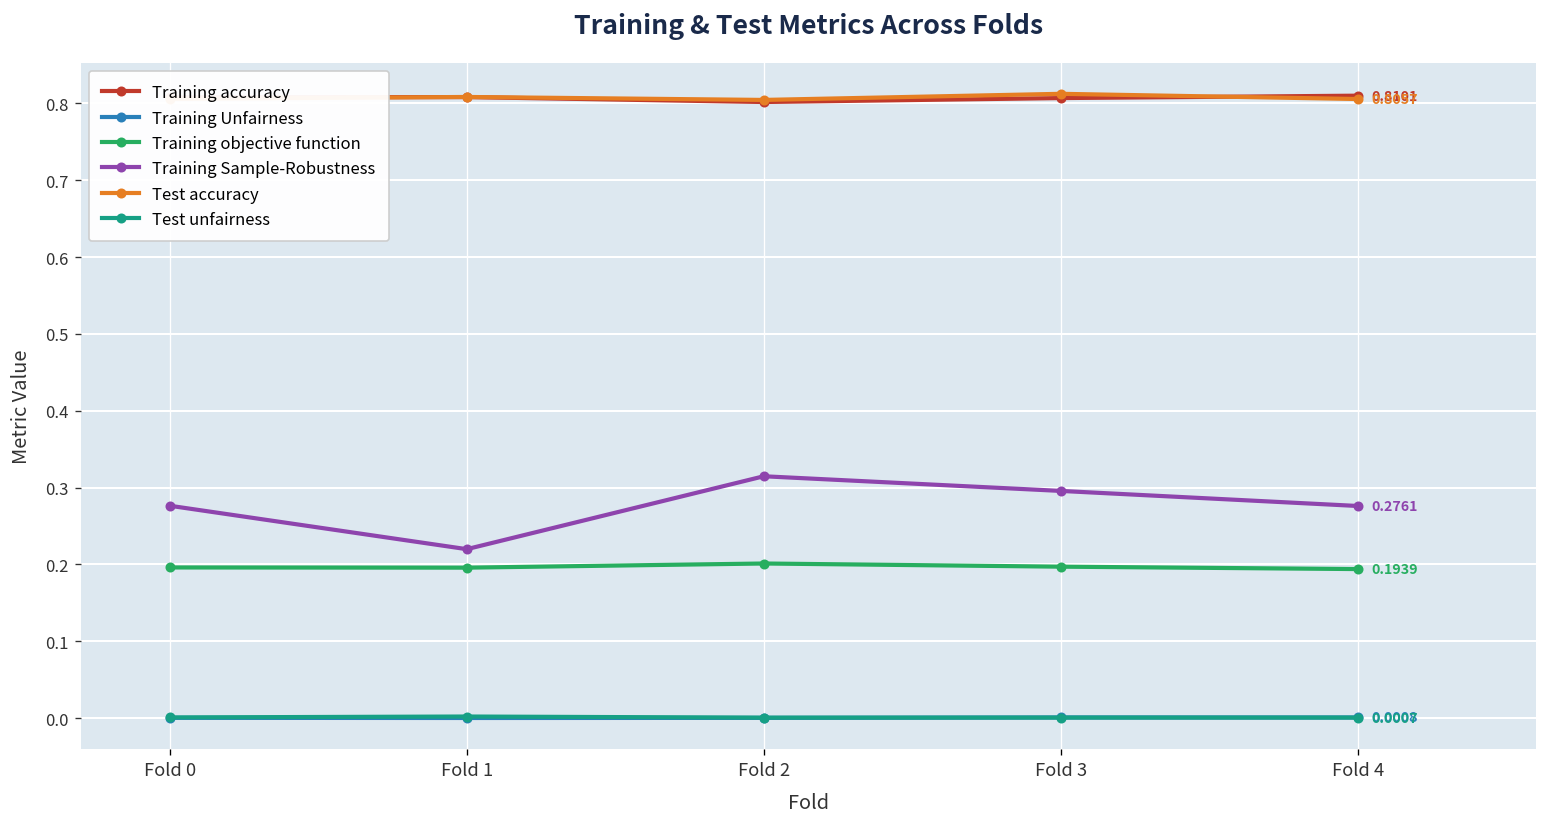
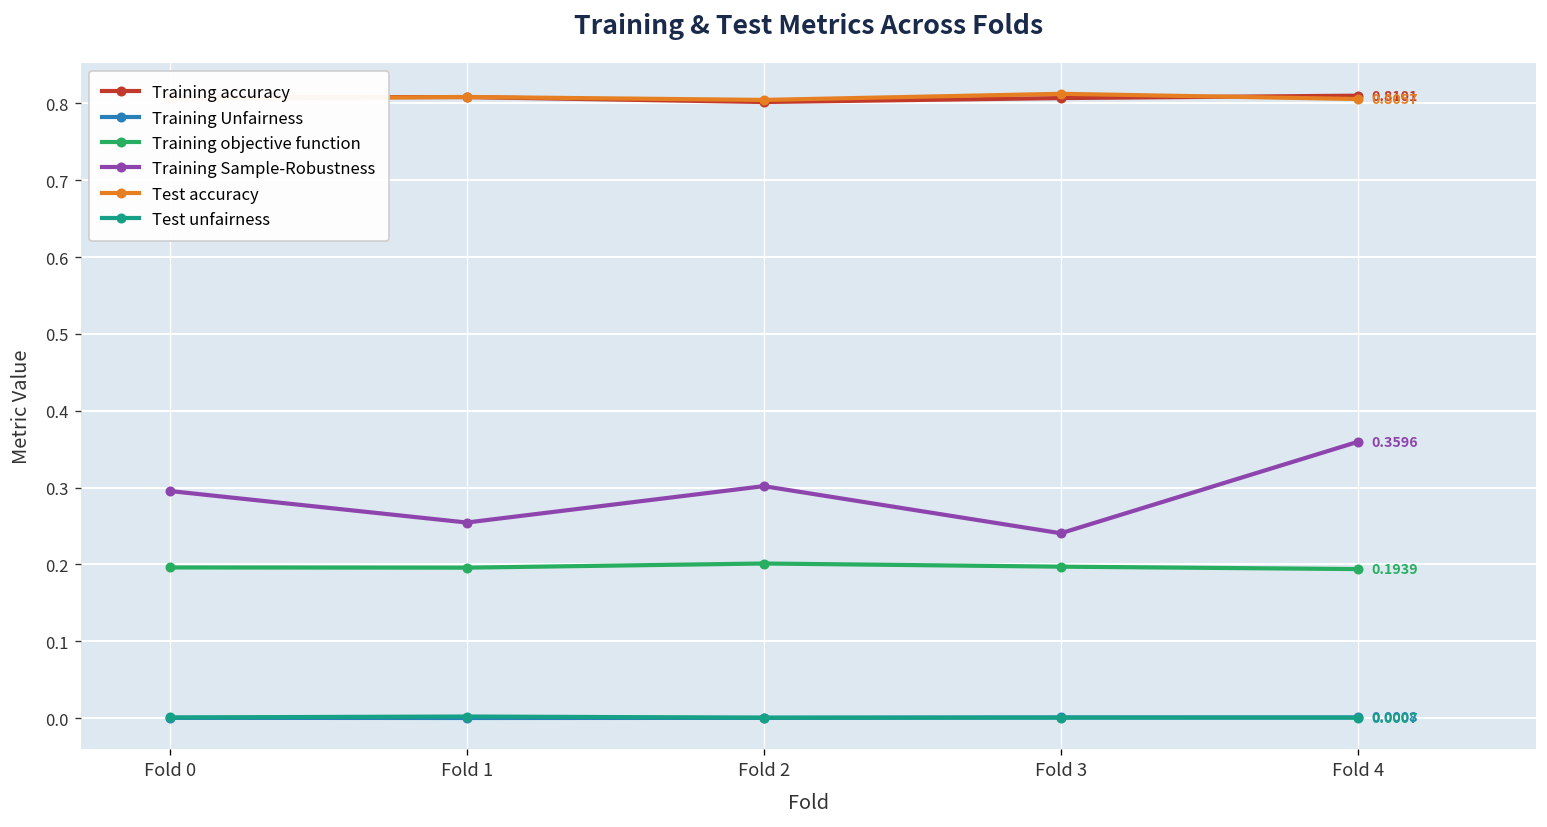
  {
    "Training accuracy": {
      "Fold 3": 0.81
    },
    "Training Sample-Robustness": {
-     "Fold 0": 0.28,
-     "Fold 1": 0.22,
-     "Fold 2": 0.31,
-     "Fold 3": 0.30,
-     "Fold 4": 0.2761
+     "Fold 0": 0.30,
+     "Fold 1": 0.25,
+     "Fold 2": 0.30,
+     "Fold 3": 0.24,
+     "Fold 4": 0.3596
    },
    "Test accuracy": {
      "Fold 3": 0.81
    }
  }
